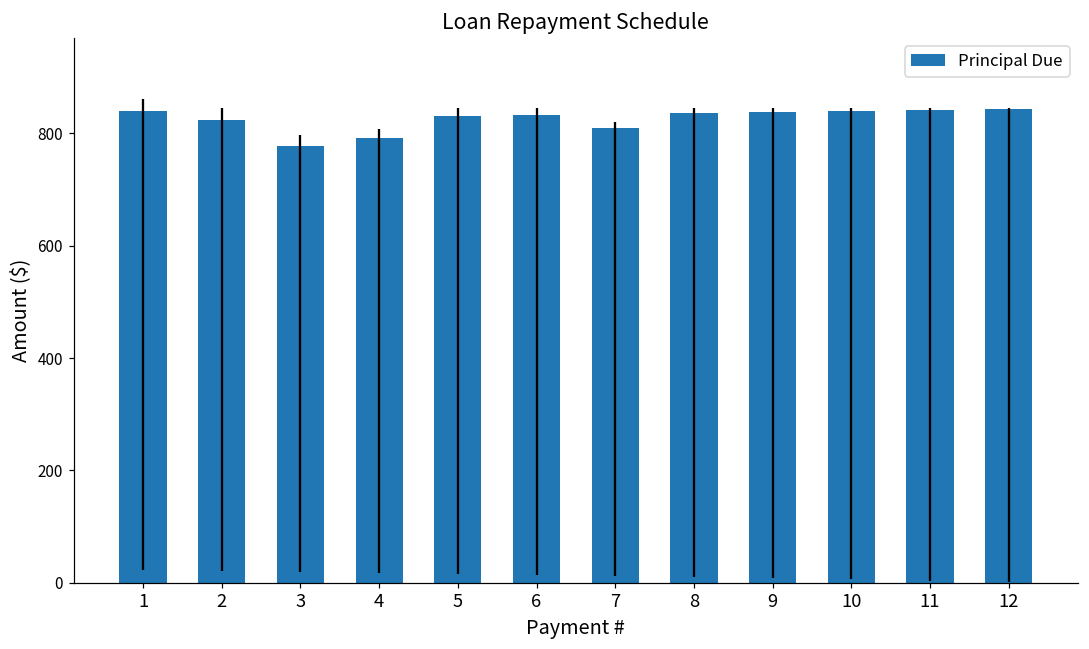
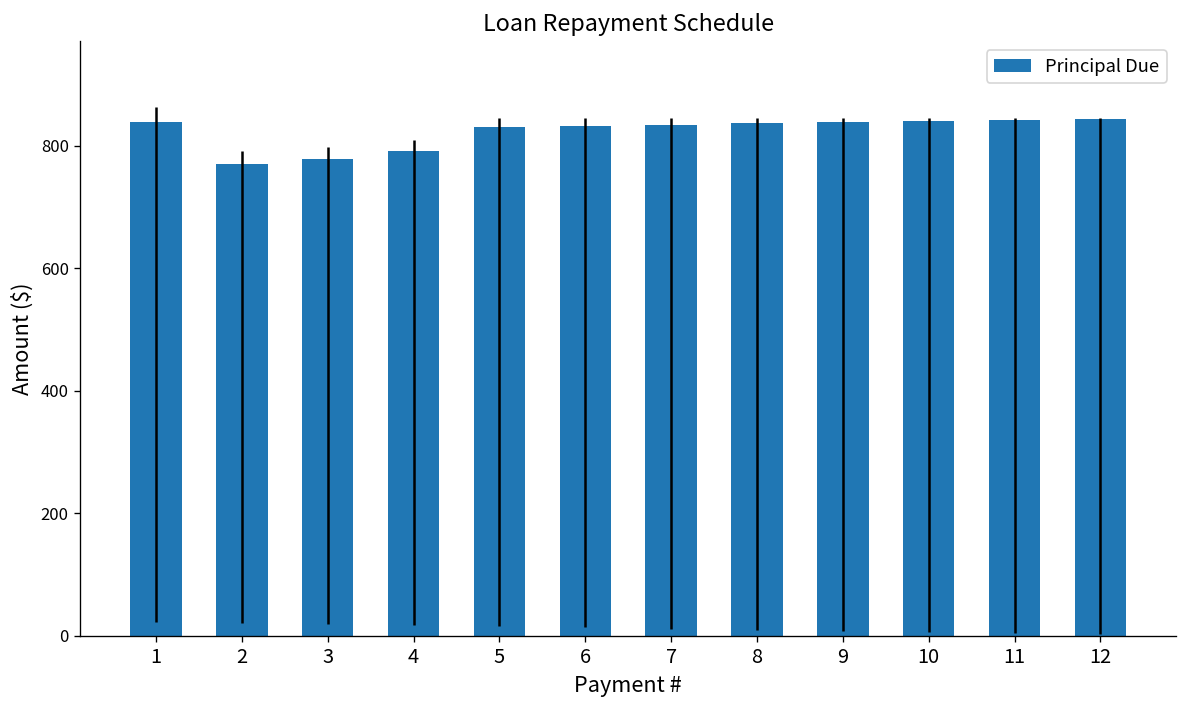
  {
    "1": 840,
-   "2": 820,
+   "2": 770,
    "3": 780,
    "4": 790,
    "5": 830,
    "6": 830,
-   "7": 810,
+   "7": 830,
    "8": 840,
    "9": 840,
    "10": 840,
    "11": 840,
    "12": 840
  }
